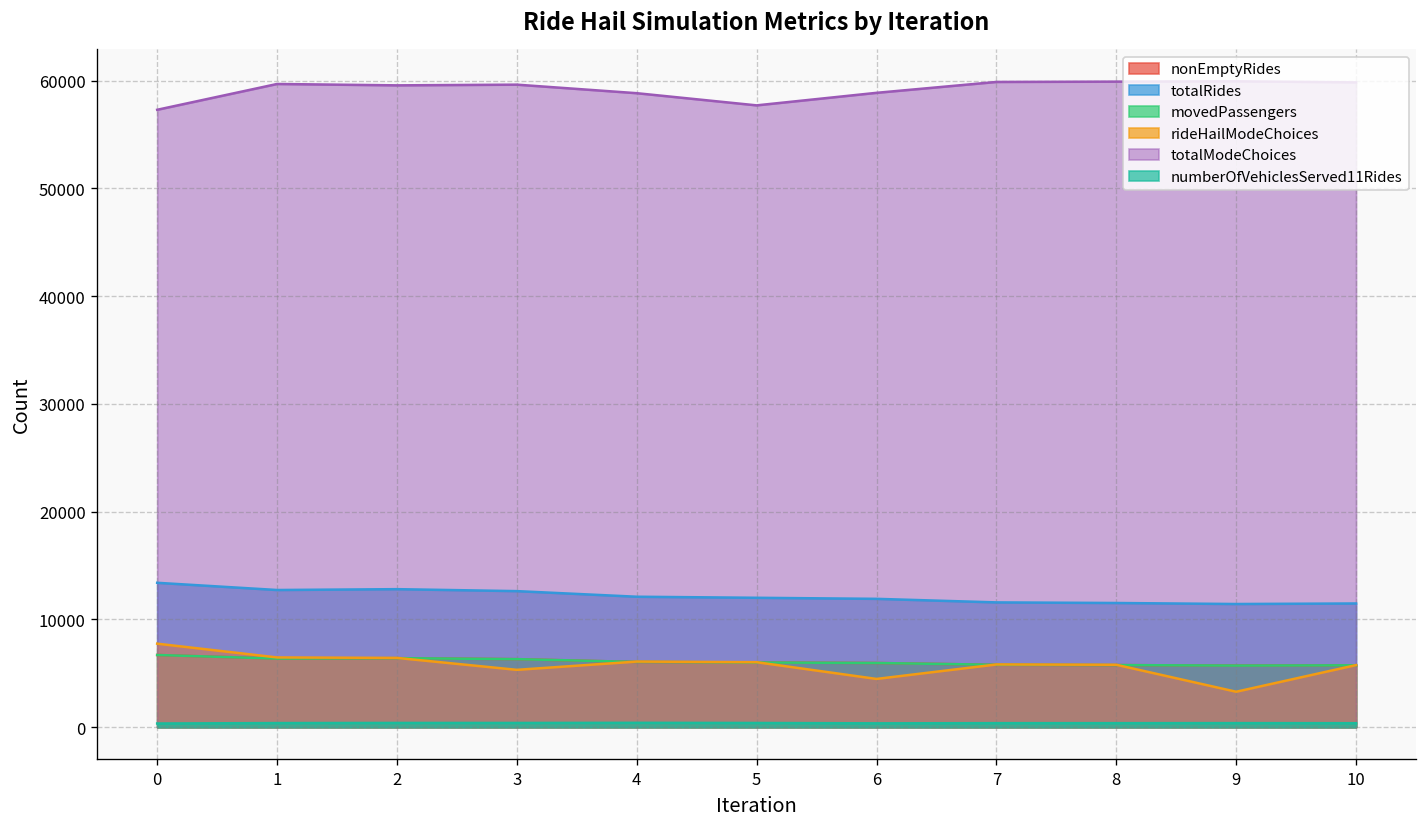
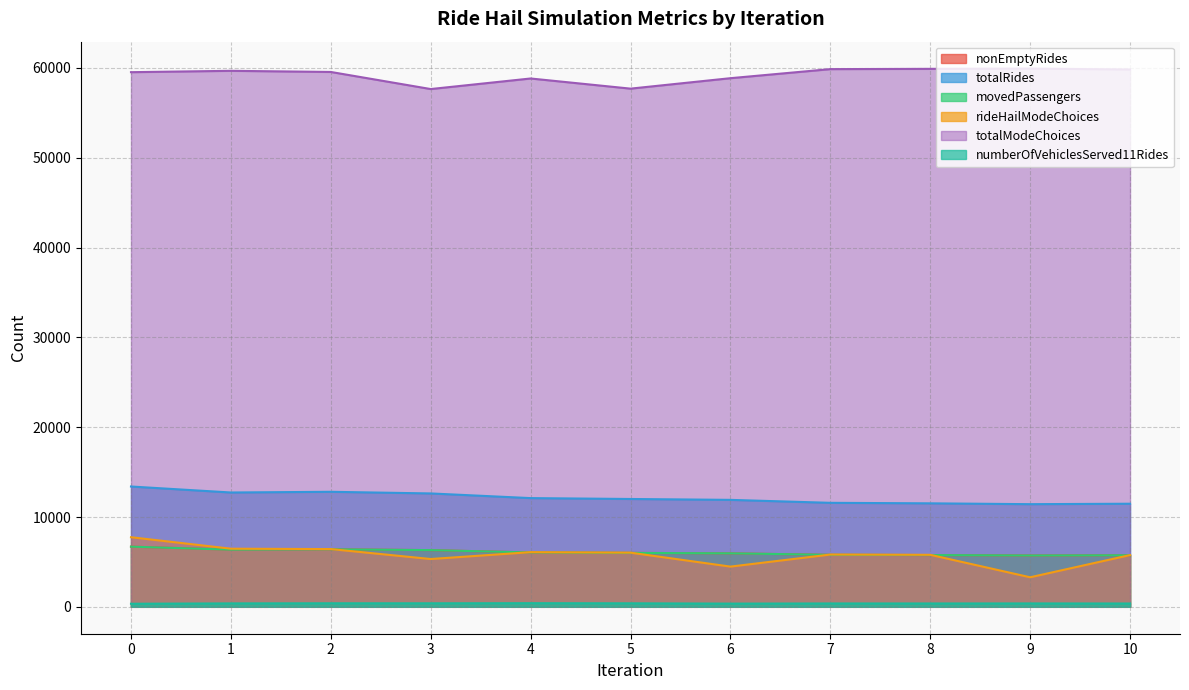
  {
    "totalRides": {
      "0": 13000,
      "1": 13000,
      "2": 13000,
      "3": 13000,
      "4": 12000,
      "5": 12000,
      "6": 12000,
      "7": 12000,
      "8": 12000,
      "9": 11000,
      "10": 11000
    },
    "rideHailModeChoices": {
      "0": 8000,
      "3": 5000,
      "6": 4000,
      "9": 3000
    },
    "totalModeChoices": {
-     "0": 57000,
+     "0": 60000,
      "1": 60000,
      "2": 60000,
-     "3": 60000,
+     "3": 58000,
      "4": 59000,
      "5": 58000,
      "6": 59000,
      "7": 60000,
      "8": 60000
    }
  }
